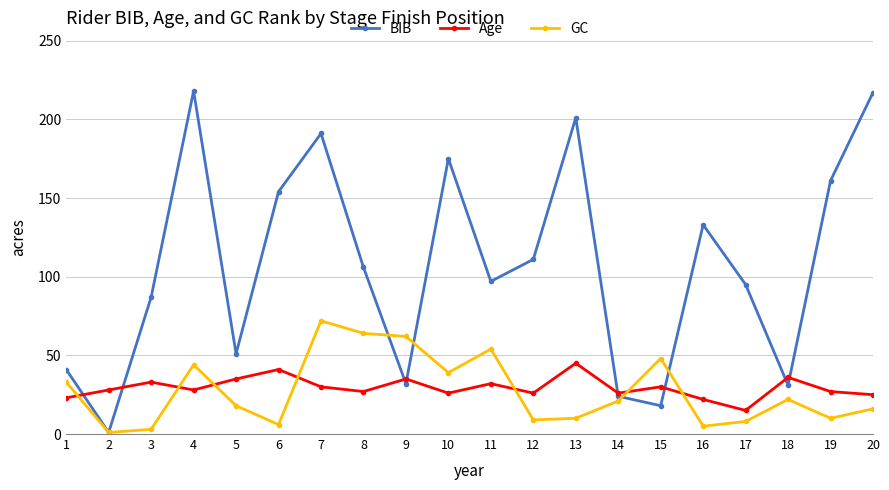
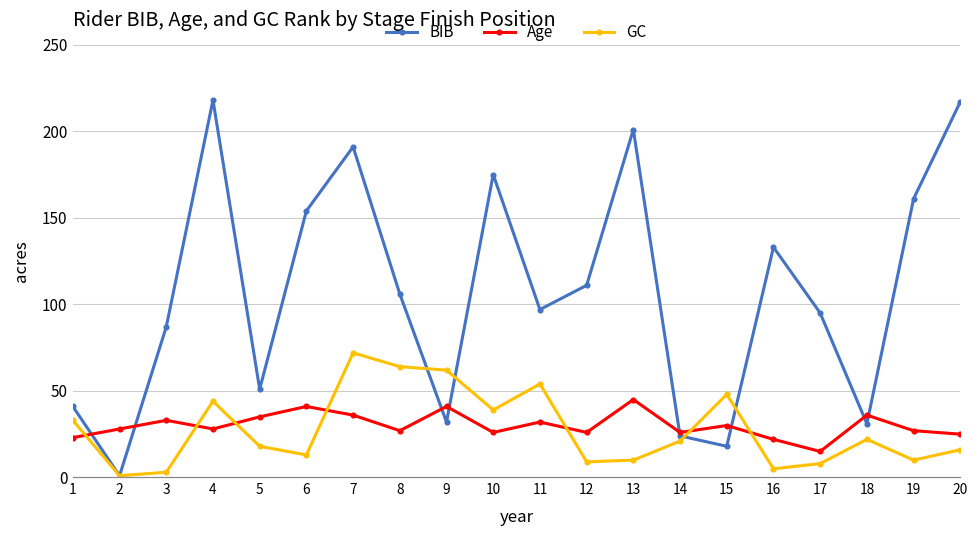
  {
    "BIB": {
      "1": 41,
      "3": 87,
      "4": 218,
      "5": 51,
      "6": 154,
      "7": 191,
      "8": 106,
      "9": 32,
      "10": 175,
      "11": 97,
      "12": 111,
      "13": 201,
      "14": 24,
      "15": 18,
      "16": 133,
      "17": 95,
      "18": 31,
      "19": 161,
      "20": 217
    },
    "Age": {
      "1": 23,
      "2": 28,
      "3": 33,
      "4": 28,
      "5": 35,
      "6": 41,
-     "7": 30,
+     "7": 36,
      "8": 27,
-     "9": 35,
+     "9": 41,
      "10": 26,
      "11": 32,
      "12": 26,
      "13": 45,
      "14": 26,
      "15": 30,
      "16": 22,
      "17": 15,
      "18": 36,
      "19": 27,
      "20": 25
    },
    "GC": {
      "1": 33,
      "3": 3,
      "4": 44,
      "5": 18,
-     "6": 6,
+     "6": 13,
      "7": 72,
      "8": 64,
      "9": 62,
      "10": 39,
      "11": 54,
      "12": 9,
      "13": 10,
      "14": 21,
      "15": 48,
      "16": 5,
      "17": 8,
      "18": 22,
      "19": 10,
      "20": 16
    }
  }
